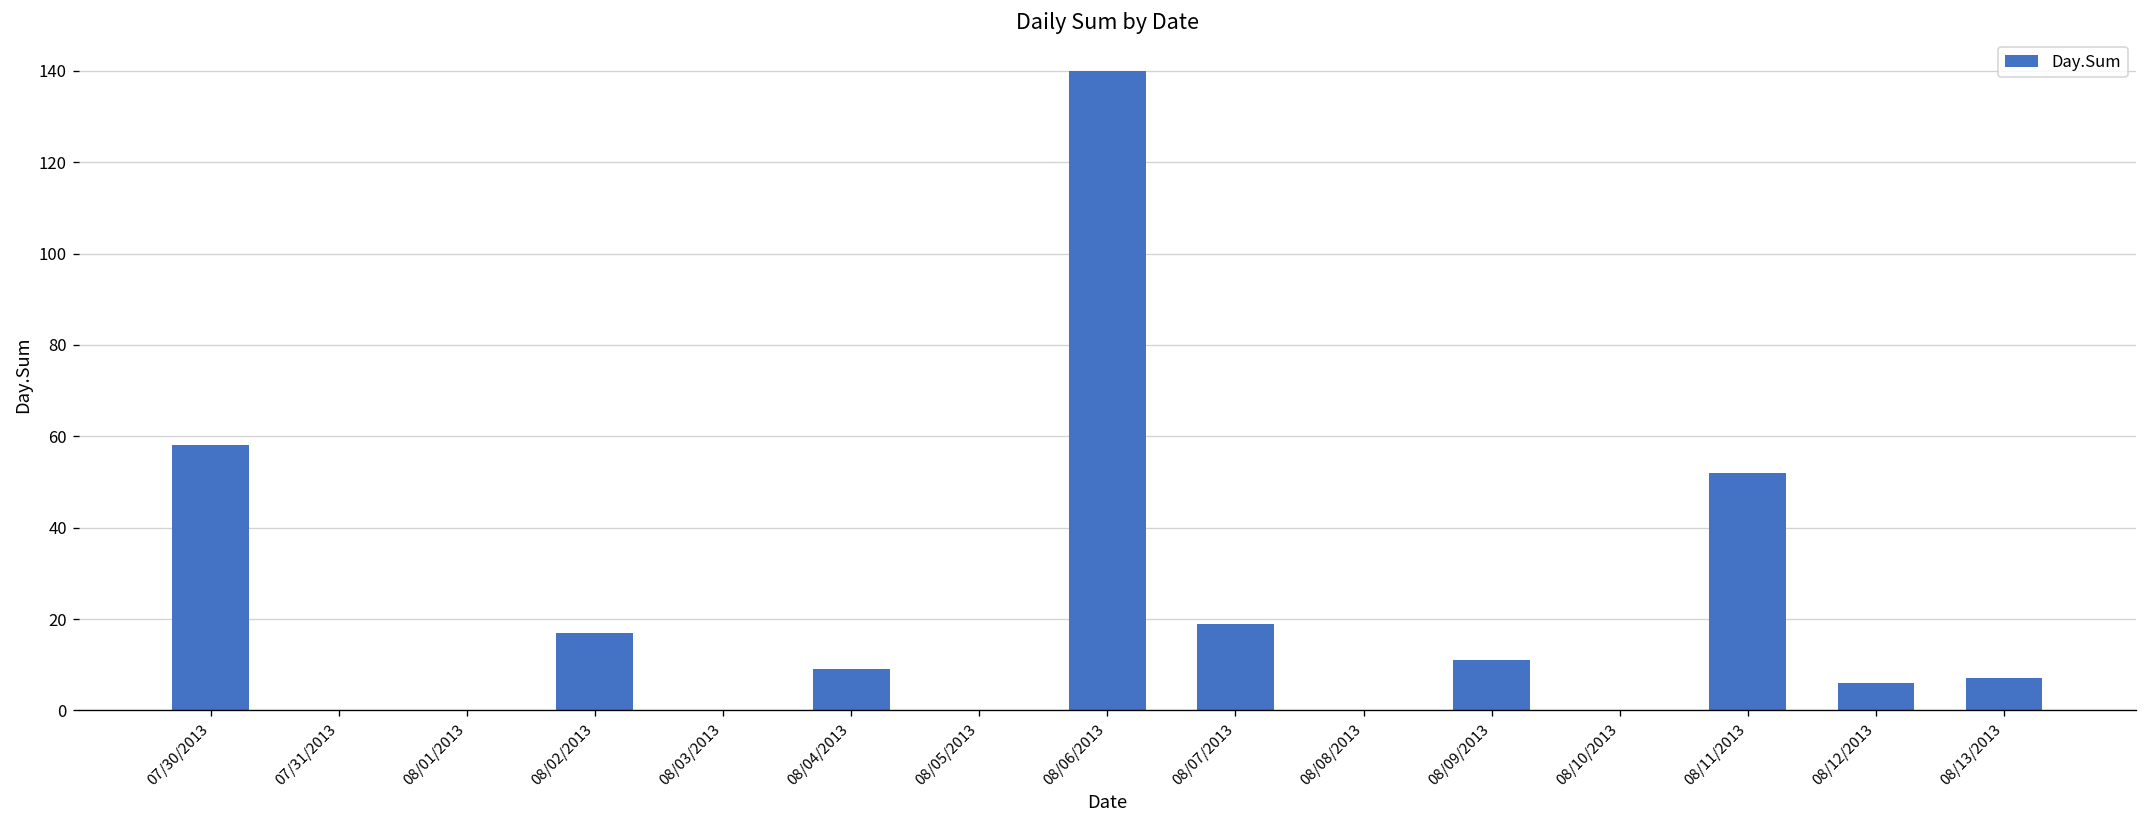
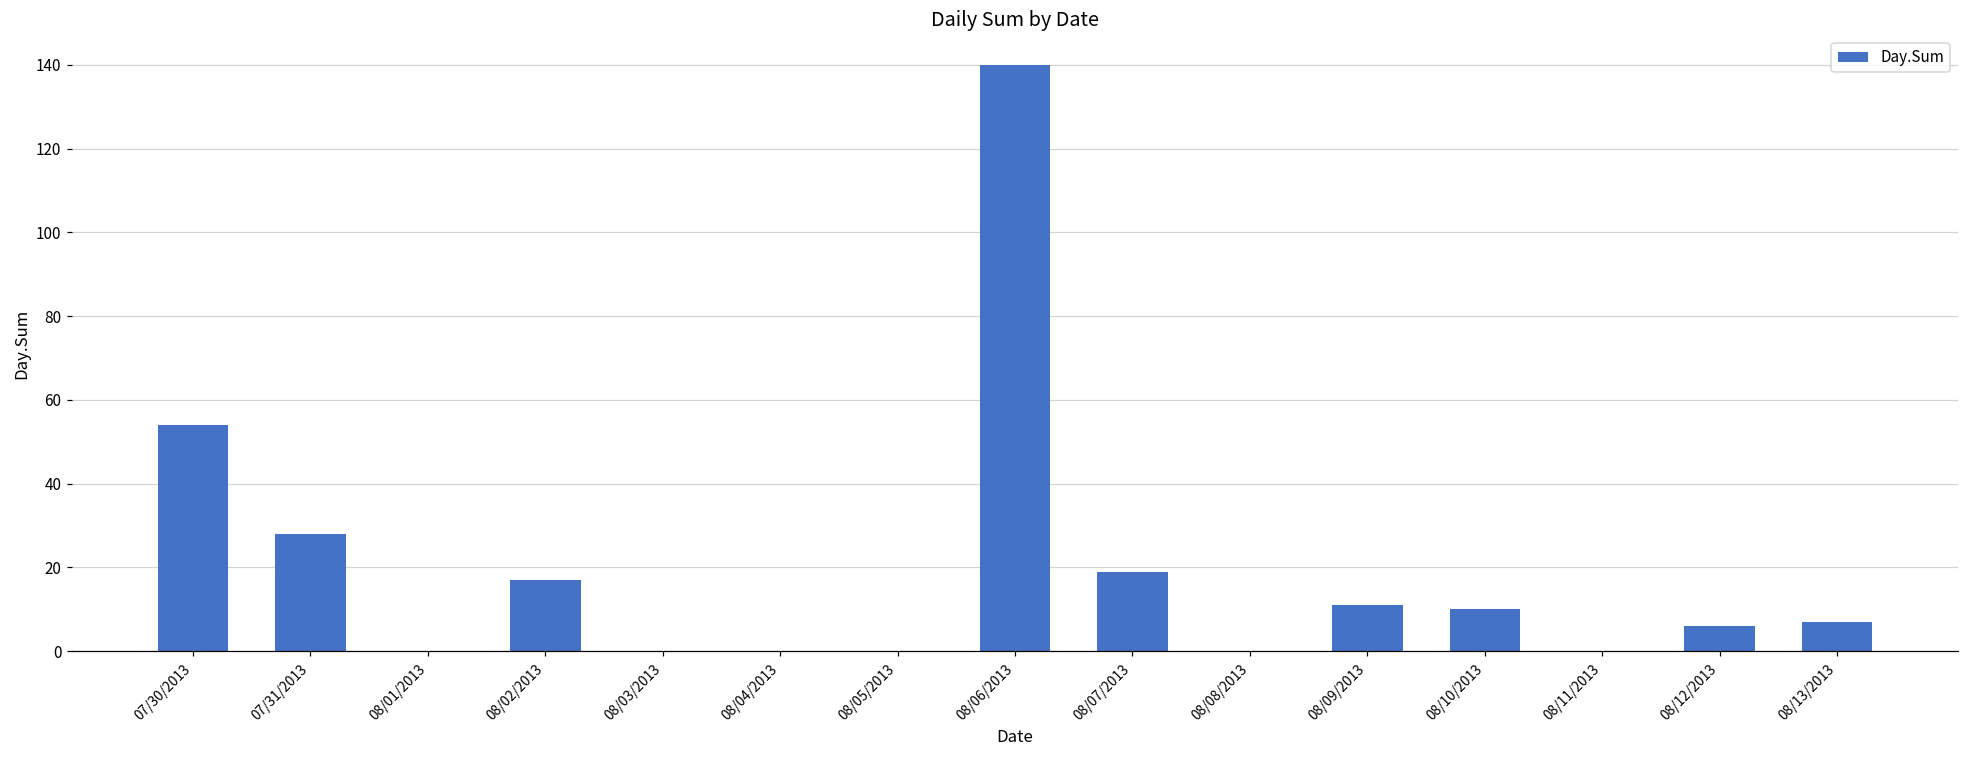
  {
-   "07/30/2013": 58,
-   "07/31/2013": 0,
+   "07/30/2013": 54,
+   "07/31/2013": 28,
    "08/01/2013": 0,
    "08/02/2013": 17,
    "08/03/2013": 0,
-   "08/04/2013": 9,
+   "08/04/2013": 0,
    "08/05/2013": 0,
    "08/06/2013": 140,
    "08/07/2013": 19,
    "08/08/2013": 0,
    "08/09/2013": 11,
-   "08/10/2013": 0,
-   "08/11/2013": 52,
+   "08/10/2013": 10,
+   "08/11/2013": 0,
    "08/12/2013": 6,
    "08/13/2013": 7
  }
